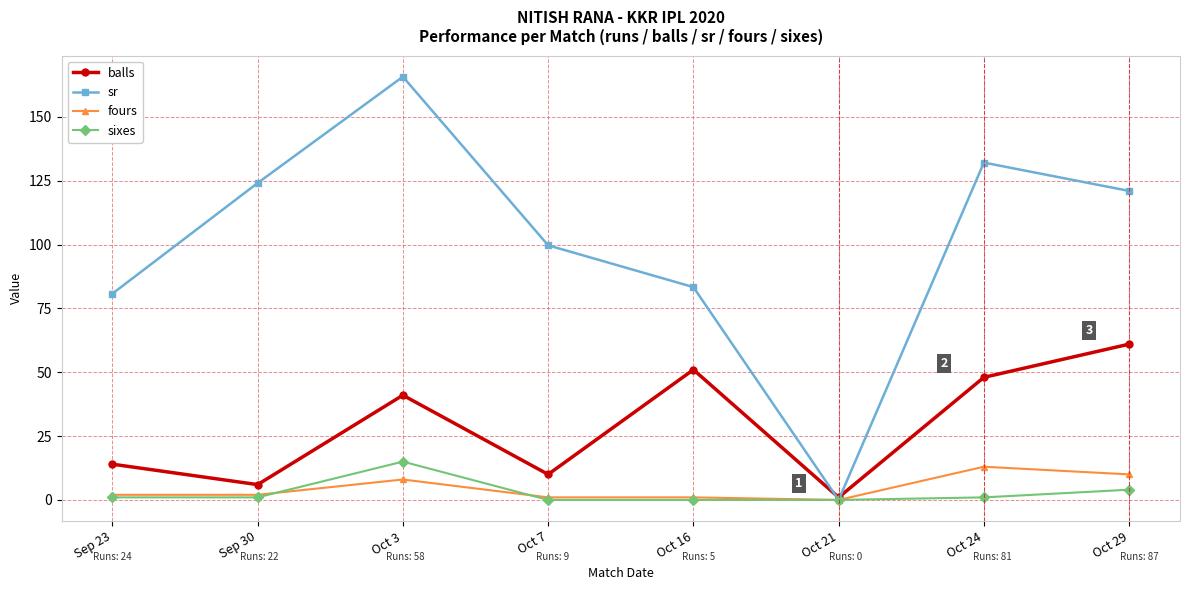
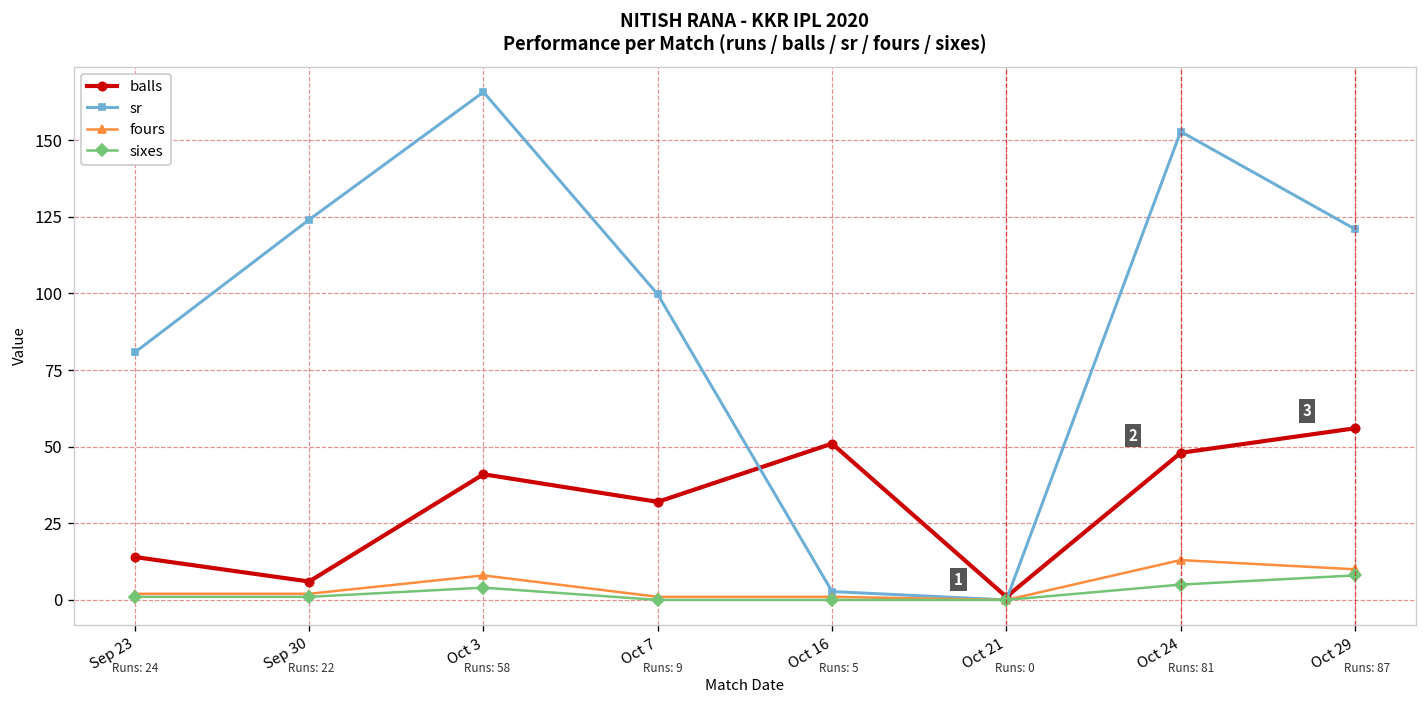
  {
    "balls": {
      "Sep 23": 14,
      "Sep 30": 6,
      "Oct 3": 41,
-     "Oct 7": 10,
+     "Oct 7": 32,
      "Oct 16": 51,
      "Oct 24": 48,
-     "Oct 29": 61
+     "Oct 29": 56
    },
    "sr": {
      "Sep 23": 81,
      "Sep 30": 124,
      "Oct 3": 166,
      "Oct 7": 100,
-     "Oct 16": 83,
-     "Oct 24": 132,
+     "Oct 16": 3,
+     "Oct 24": 153,
      "Oct 29": 121
    },
    "fours": {
      "Sep 23": 2,
      "Sep 30": 2,
      "Oct 3": 8,
      "Oct 24": 13,
      "Oct 29": 10
    },
    "sixes": {
      "Sep 23": 1,
      "Sep 30": 1,
-     "Oct 3": 15,
-     "Oct 24": 1,
-     "Oct 29": 4
+     "Oct 3": 4,
+     "Oct 24": 5,
+     "Oct 29": 8
    }
  }
